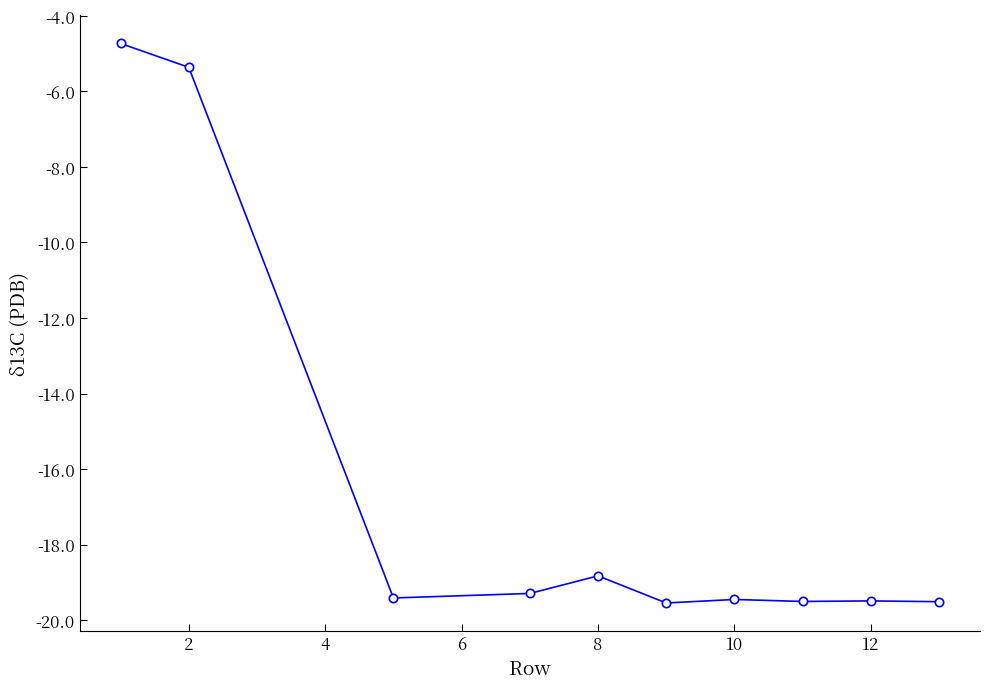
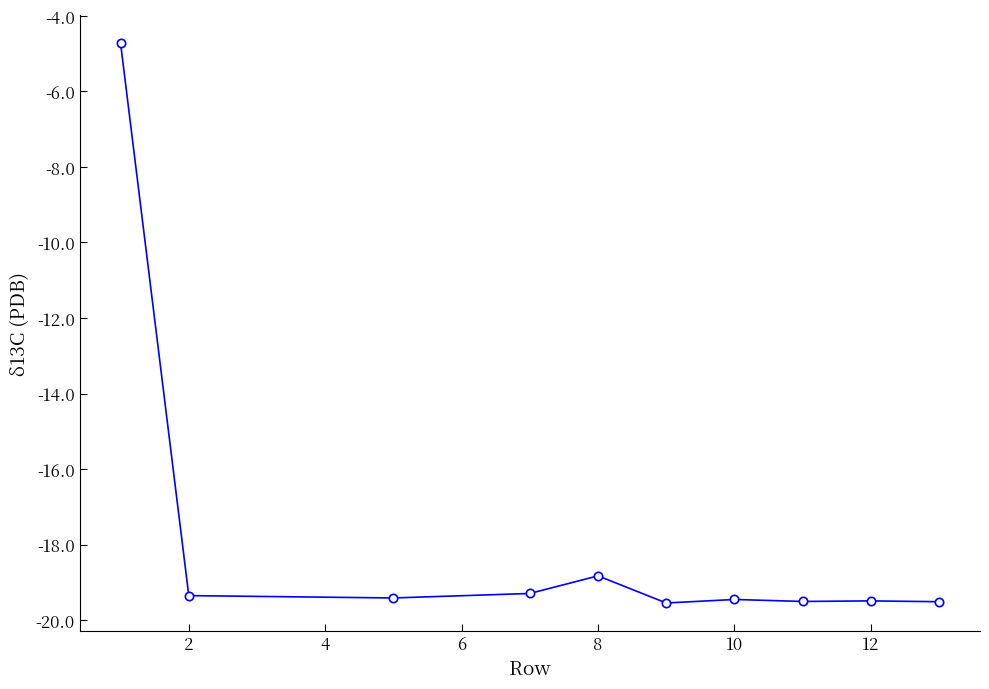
  {
-   "2": -5.4,
+   "2": -19.3,
    "8": -18.8,
    "10": -19.4,
    "12": -19.5
  }
